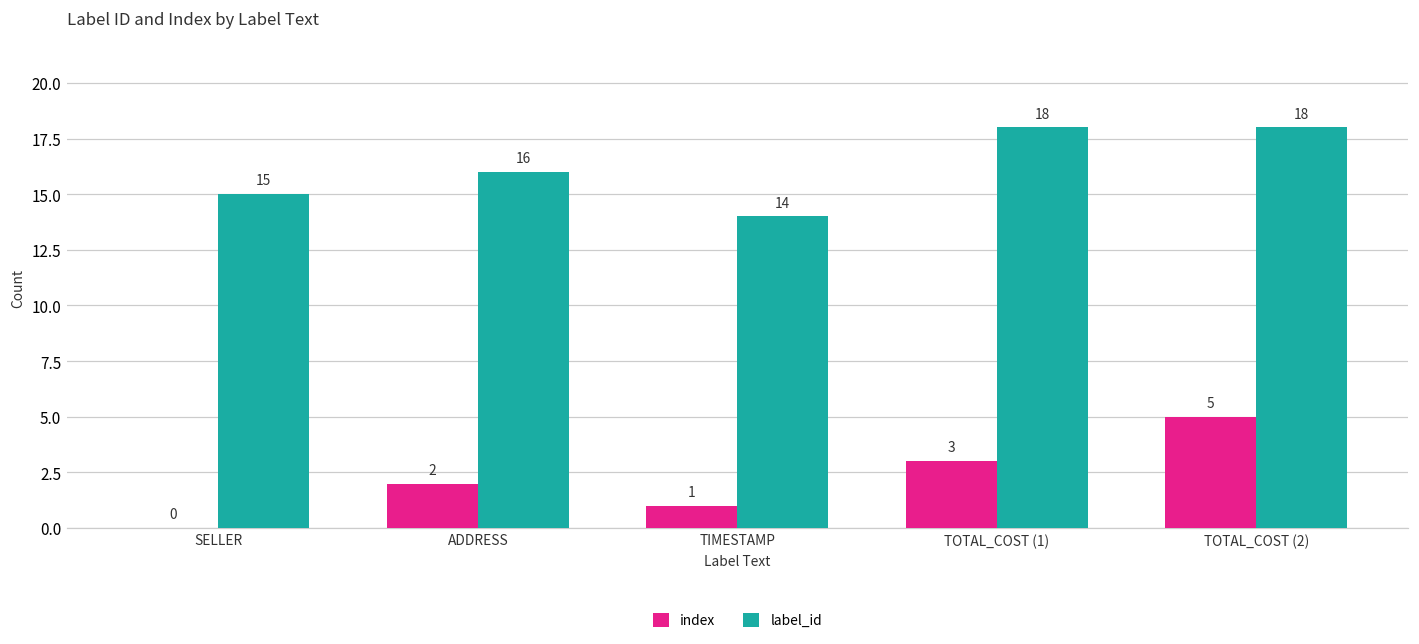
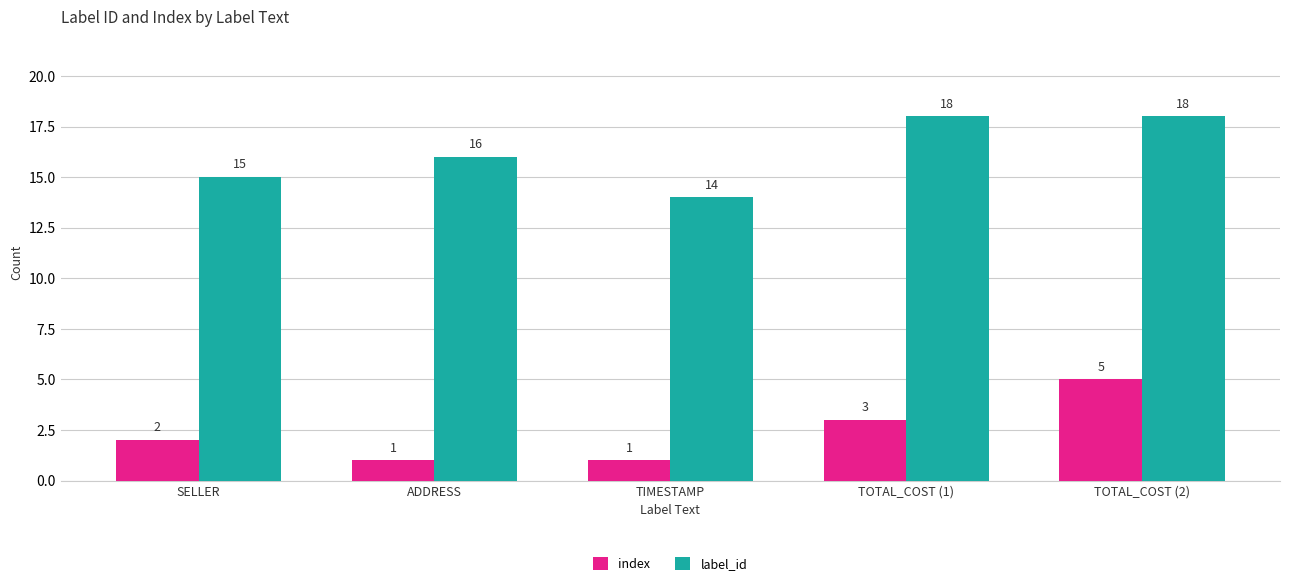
  {
    "index": {
-     "SELLER": 0,
-     "ADDRESS": 2,
+     "SELLER": 2,
+     "ADDRESS": 1,
      "TIMESTAMP": 1,
      "TOTAL_COST (1)": 3,
      "TOTAL_COST (2)": 5
    },
    "label_id": {
      "SELLER": 15,
      "ADDRESS": 16,
      "TIMESTAMP": 14,
      "TOTAL_COST (1)": 18,
      "TOTAL_COST (2)": 18
    }
  }
